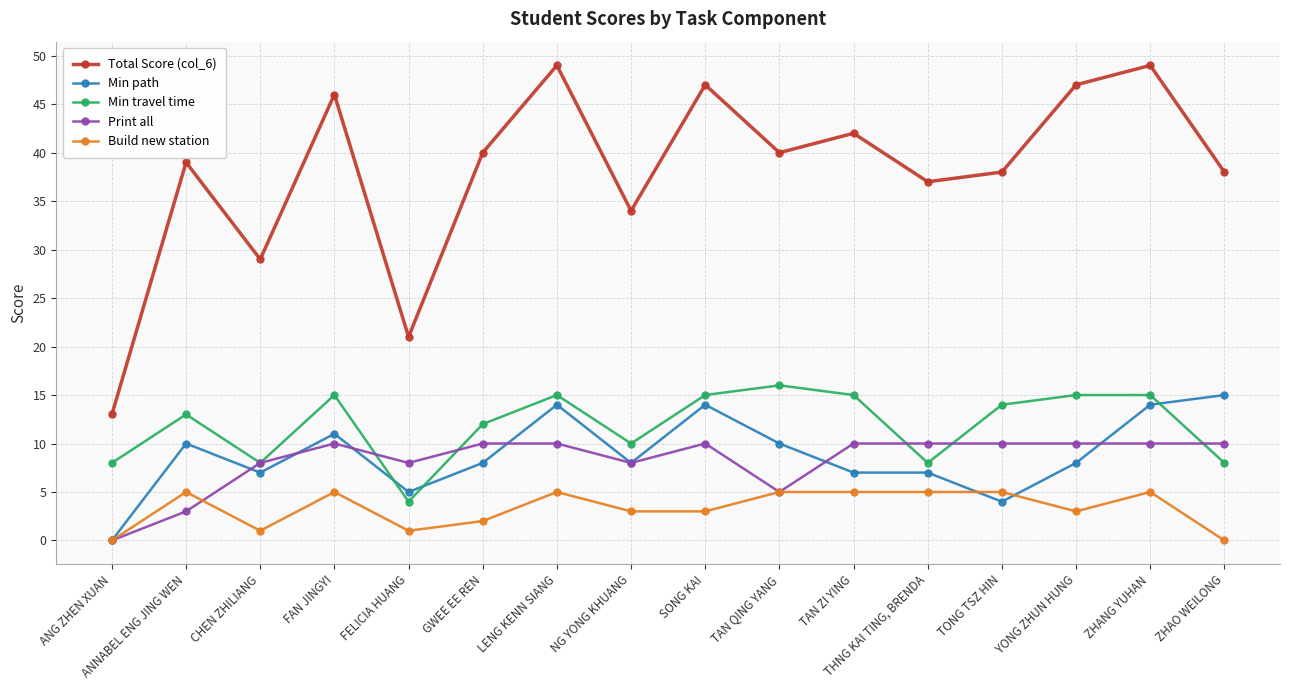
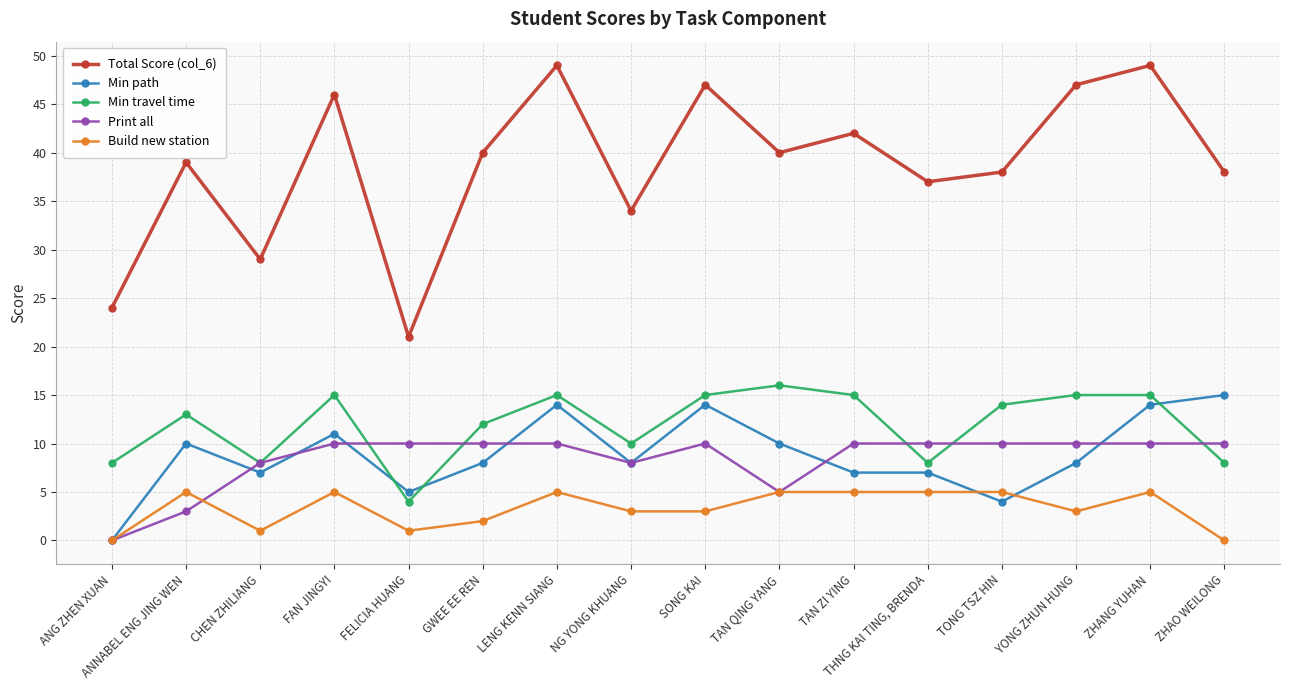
  {
    "Total Score (col_6)": {
-     "ANG ZHEN XUAN": 13,
+     "ANG ZHEN XUAN": 24,
      "ANNABEL ENG JING WEN": 39,
      "CHEN ZHILIANG": 29,
      "FAN JINGYI": 46,
      "FELICIA HUANG": 21,
      "GWEE EE REN": 40,
      "LENG KENN SIANG": 49,
      "NG YONG KHUANG": 34,
      "SONG KAI": 47,
      "TAN QING YANG": 40,
      "TAN ZI YING": 42,
      "THNG KAI TING, BRENDA": 37,
      "TONG TSZ HIN": 38,
      "YONG ZHUN HUNG": 47,
      "ZHANG YUHAN": 49,
      "ZHAO WEILONG": 38
    },
    "Min path": {
      "ANNABEL ENG JING WEN": 10,
      "CHEN ZHILIANG": 7,
      "FAN JINGYI": 11,
      "FELICIA HUANG": 5,
      "GWEE EE REN": 8,
      "LENG KENN SIANG": 14,
      "SONG KAI": 14,
      "TAN QING YANG": 10,
      "TAN ZI YING": 7,
      "THNG KAI TING, BRENDA": 7,
      "TONG TSZ HIN": 4,
      "YONG ZHUN HUNG": 8,
      "ZHANG YUHAN": 14,
      "ZHAO WEILONG": 15
    },
    "Min travel time": {
      "ANG ZHEN XUAN": 8,
      "ANNABEL ENG JING WEN": 13,
      "FAN JINGYI": 15,
      "FELICIA HUANG": 4,
      "GWEE EE REN": 12,
      "LENG KENN SIANG": 15,
      "NG YONG KHUANG": 10,
      "SONG KAI": 15,
      "TAN QING YANG": 16,
      "TAN ZI YING": 15,
      "THNG KAI TING, BRENDA": 8,
      "TONG TSZ HIN": 14,
      "YONG ZHUN HUNG": 15,
      "ZHANG YUHAN": 15,
      "ZHAO WEILONG": 8
    },
    "Print all": {
      "ANNABEL ENG JING WEN": 3,
      "FAN JINGYI": 10,
-     "FELICIA HUANG": 8,
+     "FELICIA HUANG": 10,
      "GWEE EE REN": 10,
      "LENG KENN SIANG": 10,
      "SONG KAI": 10,
      "TAN ZI YING": 10,
      "THNG KAI TING, BRENDA": 10,
      "TONG TSZ HIN": 10,
      "YONG ZHUN HUNG": 10,
      "ZHANG YUHAN": 10,
      "ZHAO WEILONG": 10
    },
    "Build new station": {
      "ANNABEL ENG JING WEN": 5,
      "CHEN ZHILIANG": 1,
      "FAN JINGYI": 5,
      "FELICIA HUANG": 1,
      "GWEE EE REN": 2,
      "LENG KENN SIANG": 5,
      "NG YONG KHUANG": 3,
      "SONG KAI": 3,
      "TAN ZI YING": 5,
      "THNG KAI TING, BRENDA": 5,
      "TONG TSZ HIN": 5,
      "YONG ZHUN HUNG": 3,
      "ZHANG YUHAN": 5,
      "ZHAO WEILONG": 0
    }
  }
